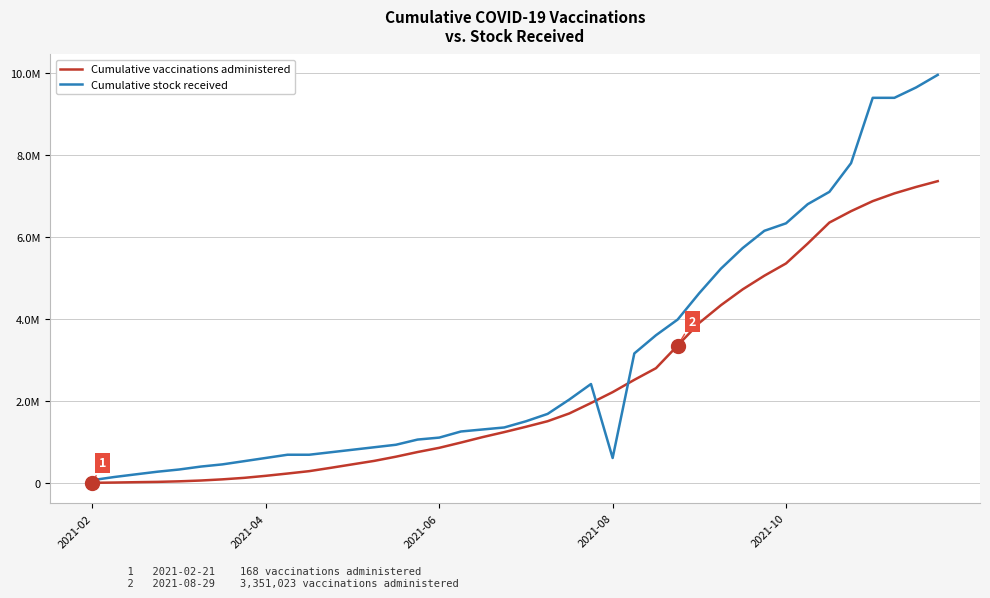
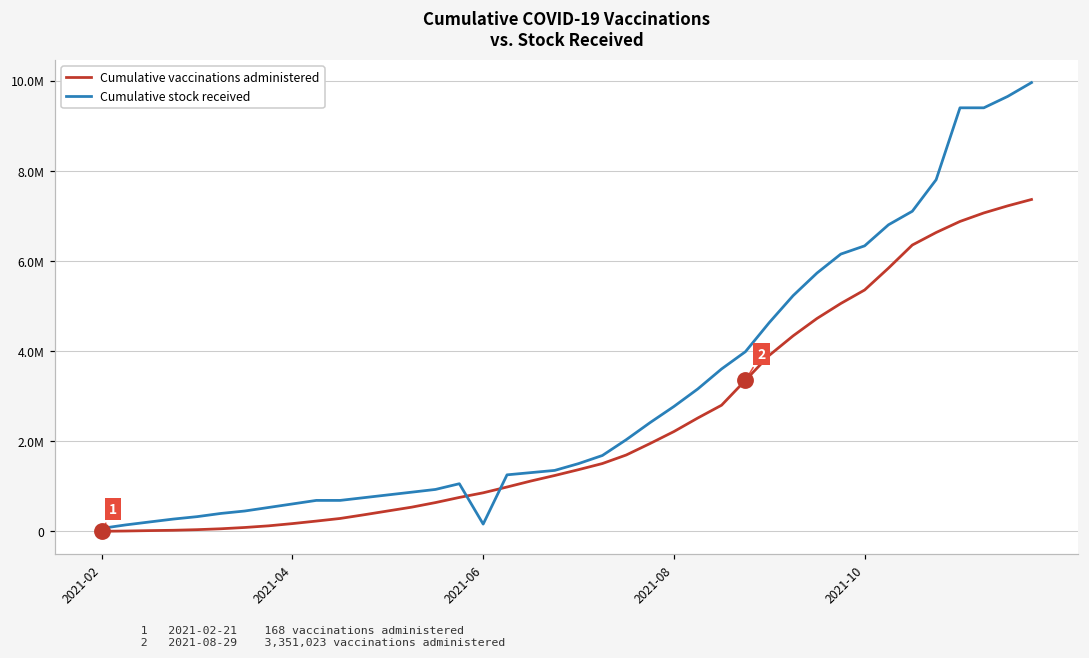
  {
    "Cumulative stock received": {
      "2021-04": 600000,
-     "2021-06": 1100000,
-     "2021-08": 600000,
+     "2021-06": 200000,
+     "2021-08": 2800000,
      "2021-10": 6300000
    }
  }
